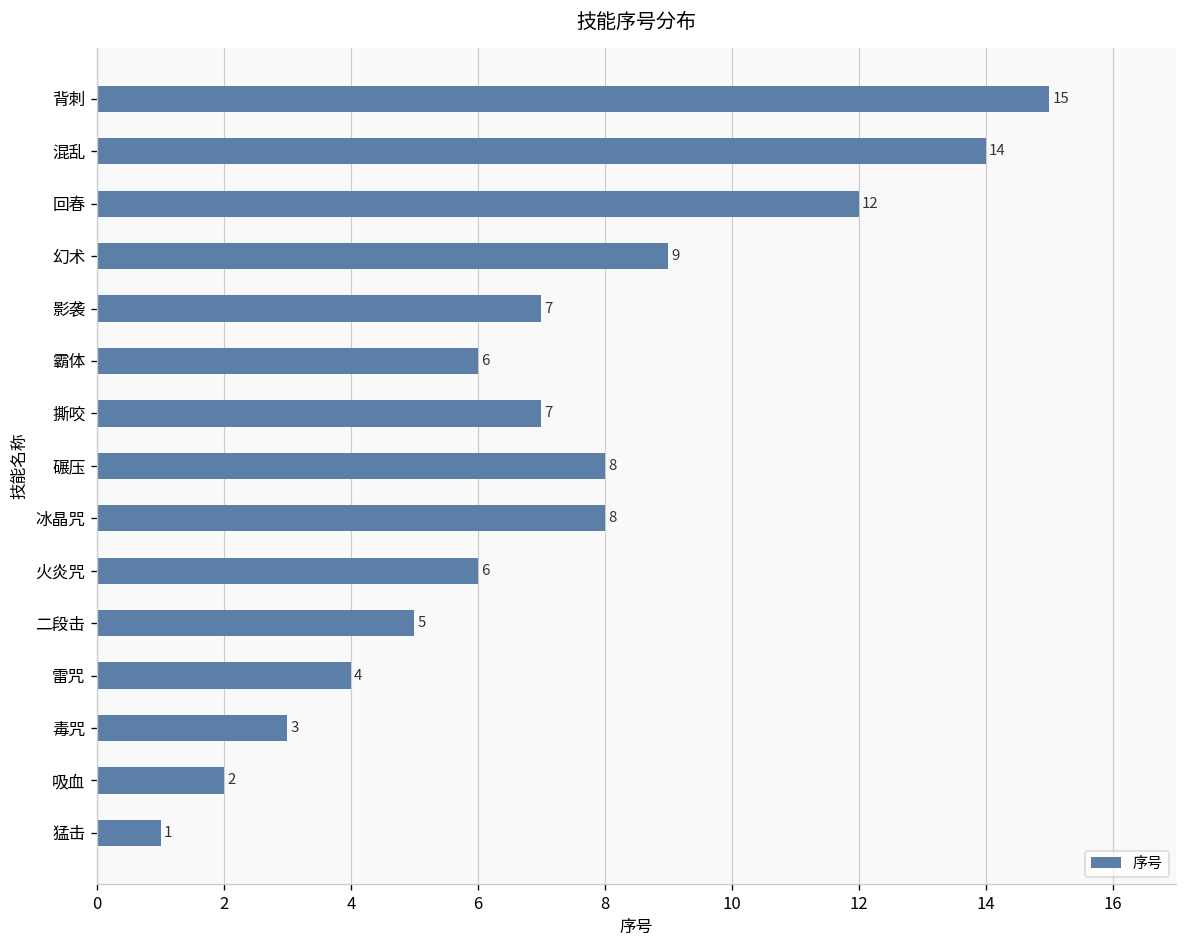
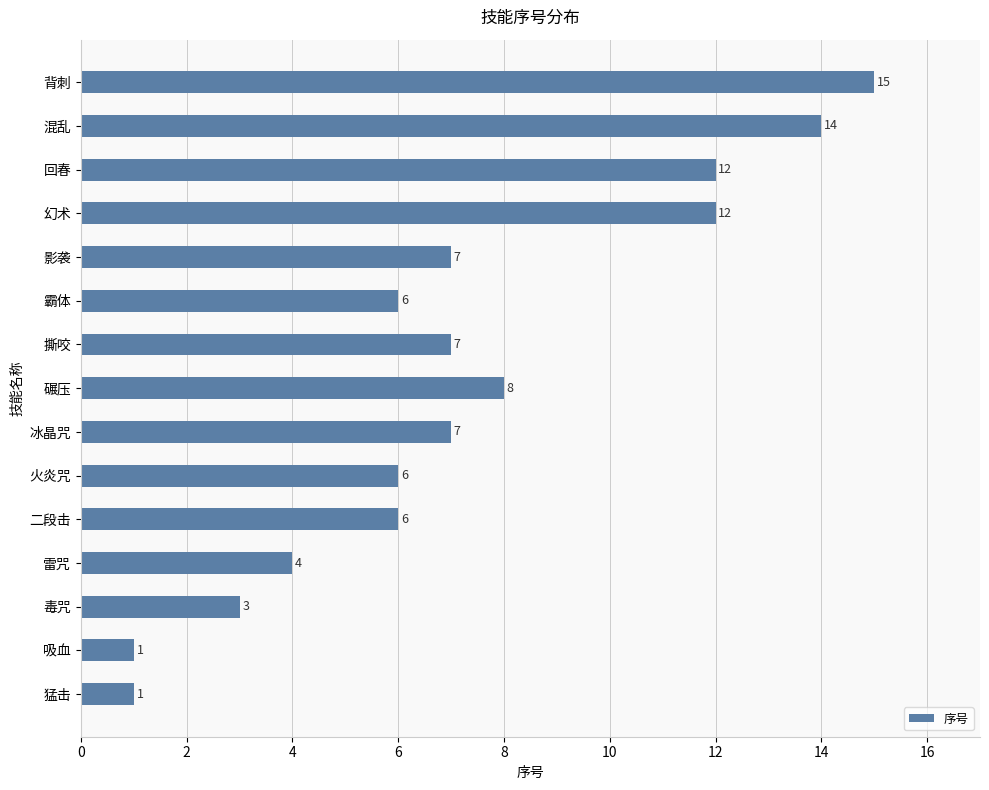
  {
    "背刺": 15,
    "混乱": 14,
    "回春": 12,
-   "幻术": 9,
+   "幻术": 12,
    "影袭": 7,
    "霸体": 6,
    "撕咬": 7,
    "碾压": 8,
-   "冰晶咒": 8,
+   "冰晶咒": 7,
    "火炎咒": 6,
-   "二段击": 5,
+   "二段击": 6,
    "雷咒": 4,
    "毒咒": 3,
-   "吸血": 2,
+   "吸血": 1,
    "猛击": 1
  }
